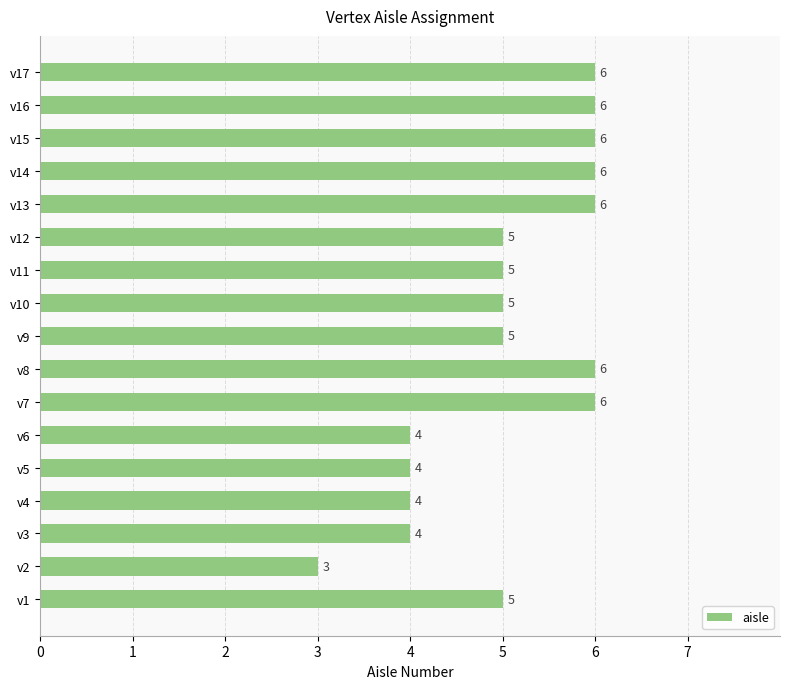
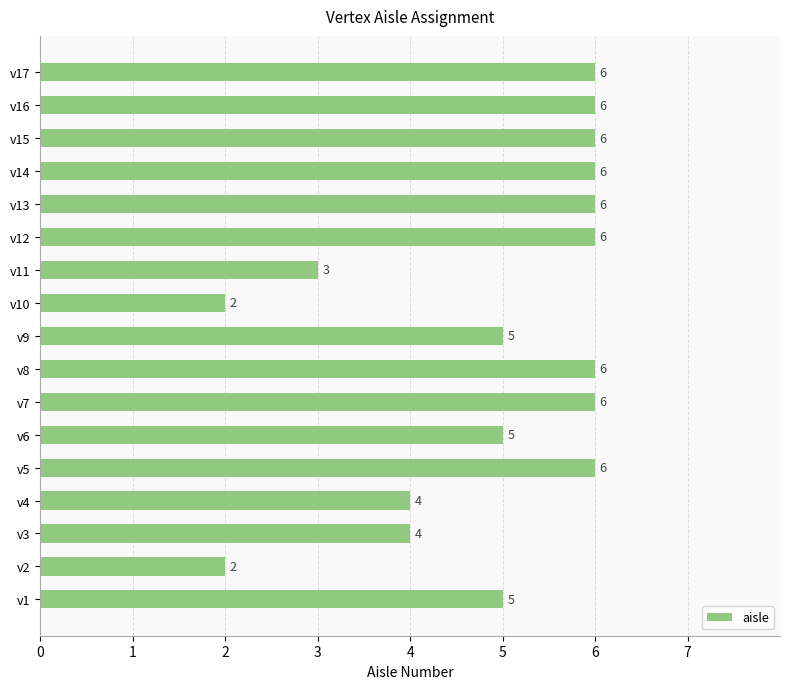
  {
    "v17": 6,
    "v16": 6,
    "v15": 6,
    "v14": 6,
    "v13": 6,
-   "v12": 5,
-   "v11": 5,
-   "v10": 5,
+   "v12": 6,
+   "v11": 3,
+   "v10": 2,
    "v9": 5,
    "v8": 6,
    "v7": 6,
-   "v6": 4,
-   "v5": 4,
+   "v6": 5,
+   "v5": 6,
    "v4": 4,
    "v3": 4,
-   "v2": 3,
+   "v2": 2,
    "v1": 5
  }
